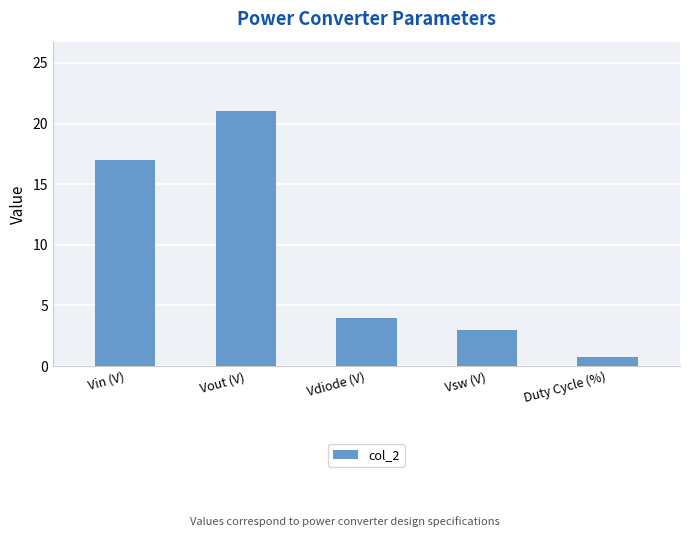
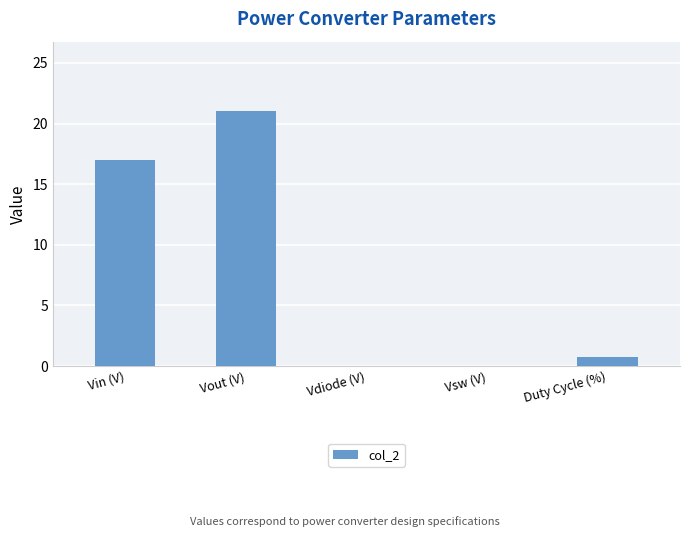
  {
    "Vin (V)": 17,
    "Vout (V)": 21,
-   "Vdiode (V)": 4,
-   "Vsw (V)": 3,
+   "Vdiode (V)": 0,
+   "Vsw (V)": 0,
    "Duty Cycle (%)": 0.8
  }
